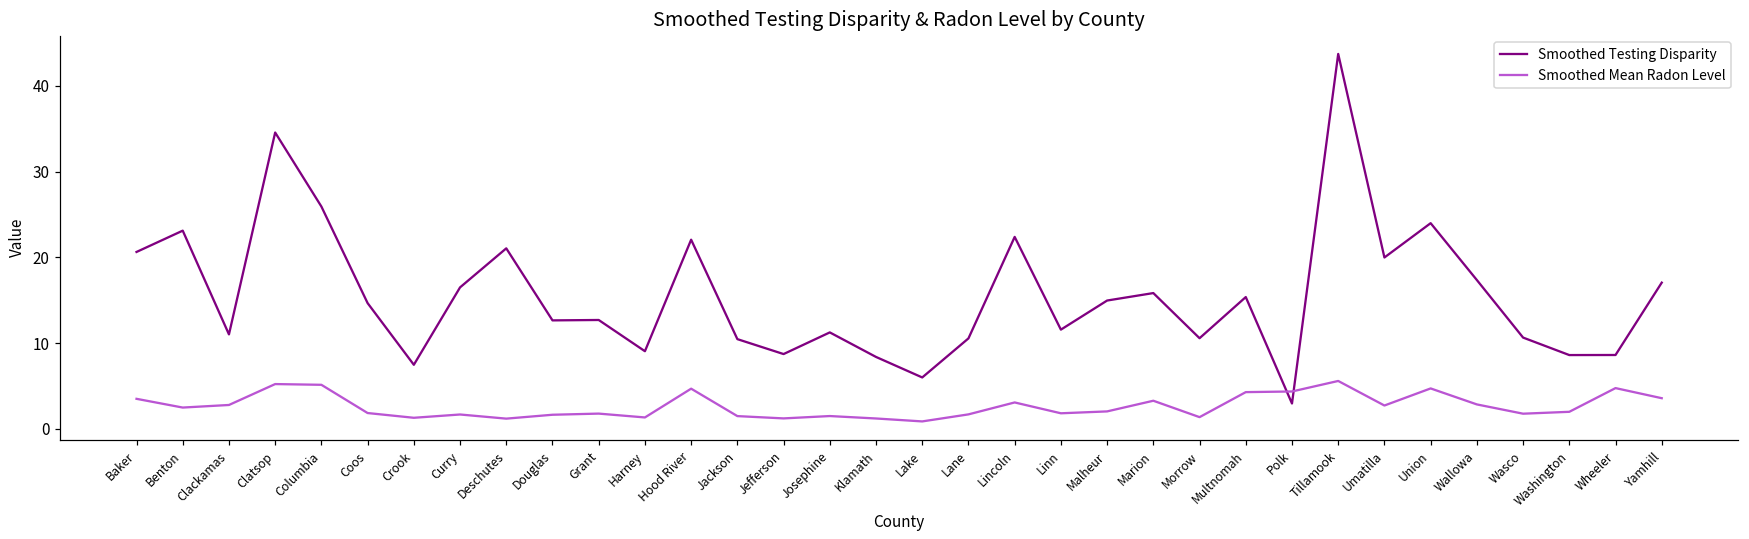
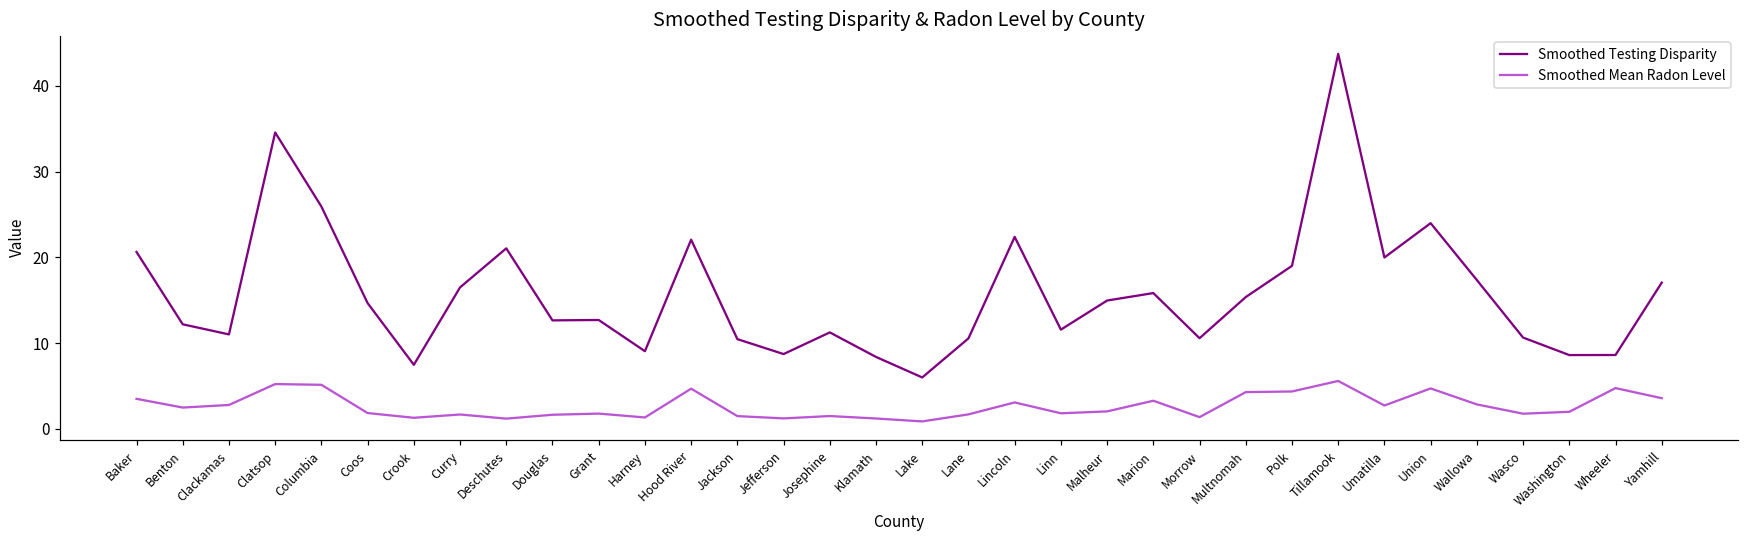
  {
    "Smoothed Testing Disparity": {
      "Baker": 21,
-     "Benton": 23,
+     "Benton": 12,
      "Clackamas": 11,
      "Clatsop": 35,
      "Columbia": 26,
      "Coos": 15,
      "Crook": 7,
      "Curry": 17,
      "Deschutes": 21,
      "Douglas": 13,
      "Grant": 13,
      "Harney": 9,
      "Hood River": 22,
      "Jackson": 10,
      "Jefferson": 9,
      "Josephine": 11,
      "Klamath": 8,
      "Lake": 6,
      "Lane": 11,
      "Lincoln": 22,
      "Linn": 12,
      "Malheur": 15,
      "Marion": 16,
      "Morrow": 11,
      "Multnomah": 15,
-     "Polk": 3,
+     "Polk": 19,
      "Tillamook": 44,
      "Umatilla": 20,
      "Union": 24,
      "Wallowa": 17,
      "Wasco": 11,
      "Washington": 9,
      "Wheeler": 9,
      "Yamhill": 17
    },
    "Smoothed Mean Radon Level": {
      "Baker": 4,
      "Benton": 2,
      "Clackamas": 3,
      "Clatsop": 5,
      "Columbia": 5,
      "Coos": 2,
      "Crook": 1,
      "Curry": 2,
      "Deschutes": 1,
      "Douglas": 2,
      "Grant": 2,
      "Harney": 1,
      "Hood River": 5,
      "Jackson": 2,
      "Jefferson": 1,
      "Josephine": 2,
      "Klamath": 1,
      "Lake": 1,
      "Lane": 2,
      "Lincoln": 3,
      "Linn": 2,
      "Malheur": 2,
      "Marion": 3,
      "Morrow": 1,
      "Multnomah": 4,
      "Polk": 4,
      "Tillamook": 6,
      "Umatilla": 3,
      "Union": 5,
      "Wallowa": 3,
      "Wasco": 2,
      "Washington": 2,
      "Wheeler": 5,
      "Yamhill": 4
    }
  }
